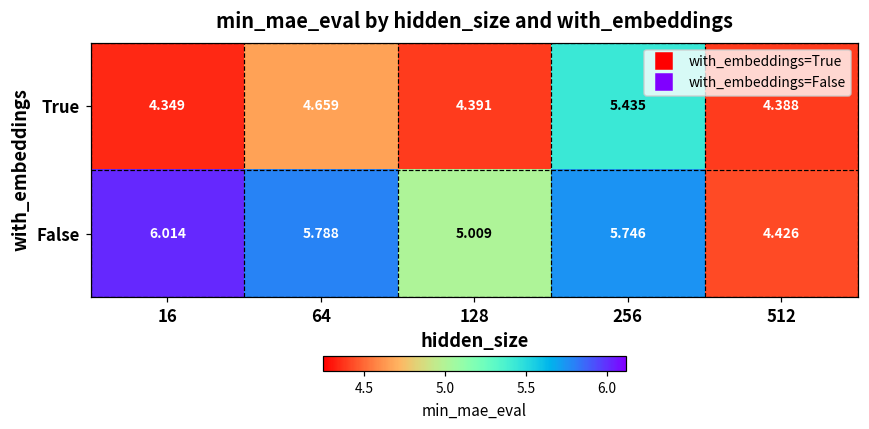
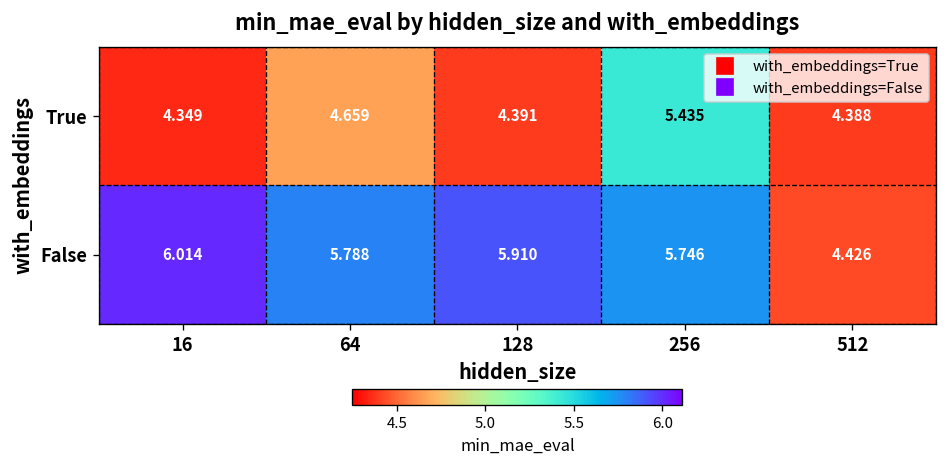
  {
    "True": {
      "16": 4.349,
      "64": 4.659,
      "128": 4.391,
      "256": 5.435,
      "512": 4.388
    },
    "False": {
      "16": 6.014,
      "64": 5.788,
-     "128": 5.009,
+     "128": 5.910,
      "256": 5.746,
      "512": 4.426
    }
  }
